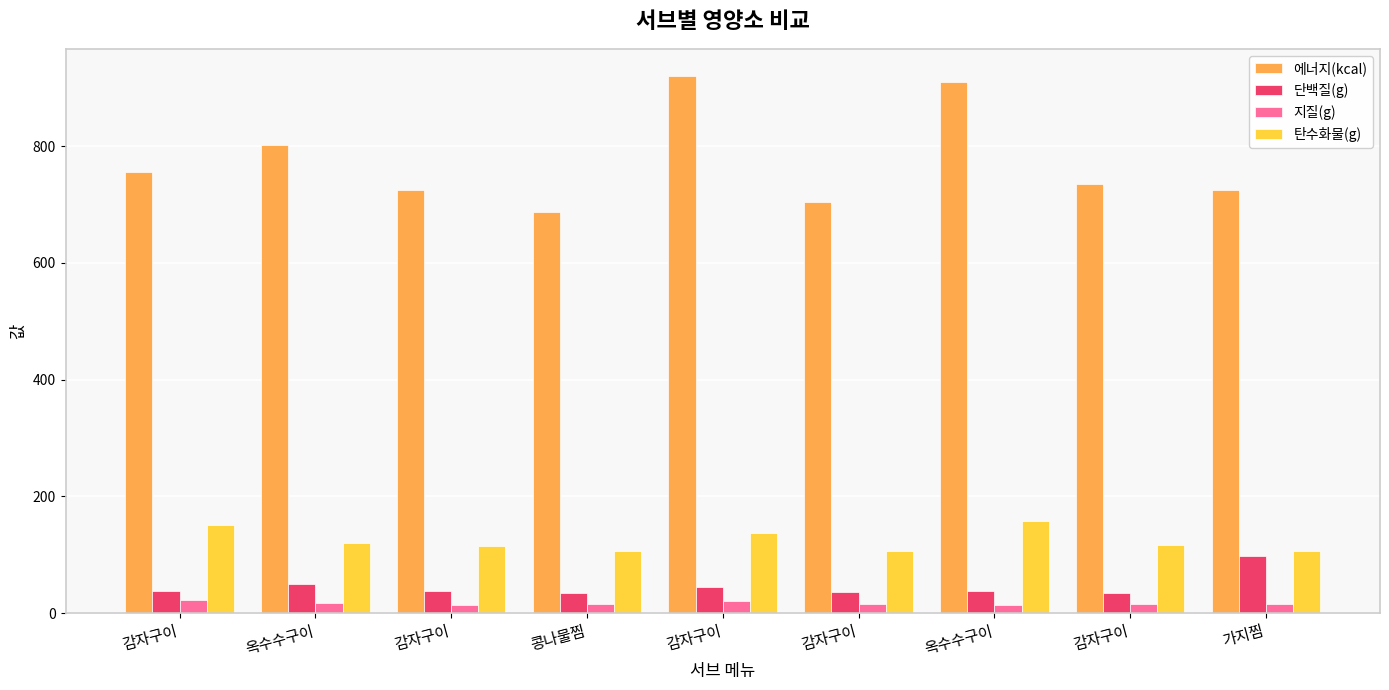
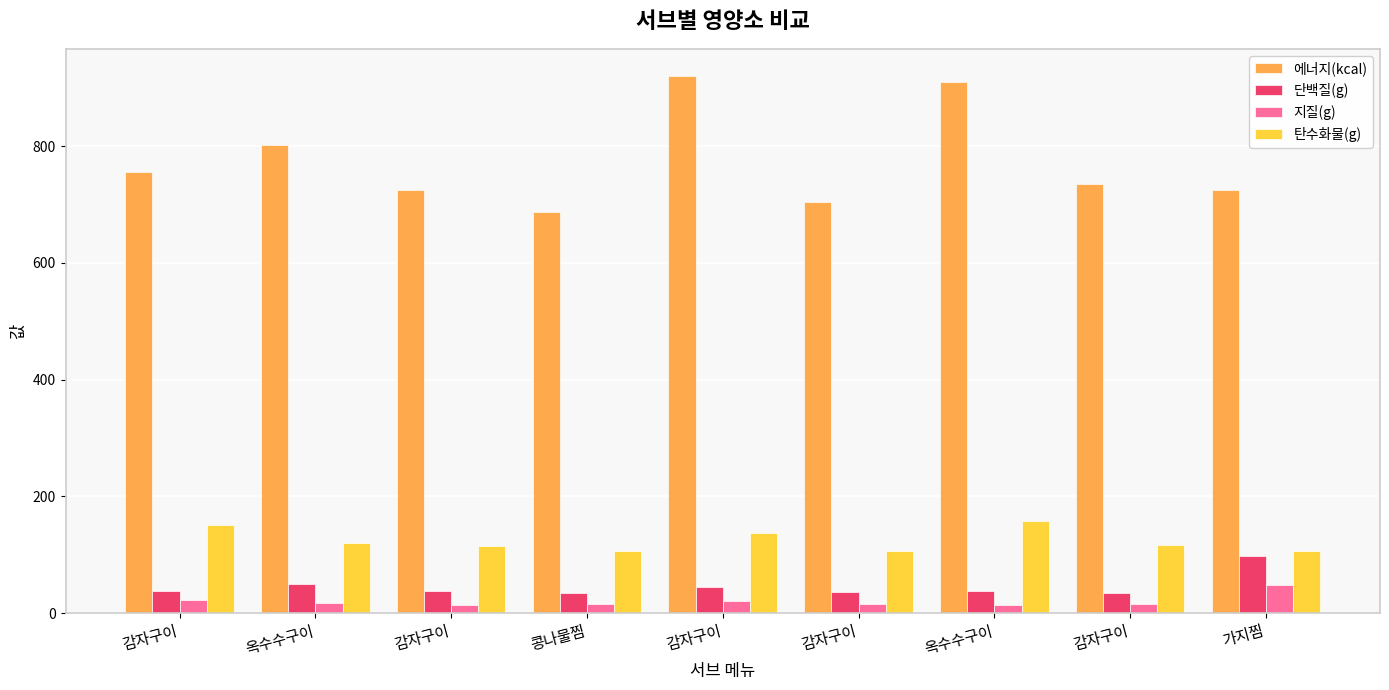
  {
    "단백질(g)": {
      "콩나물찜": 30,
      "가지찜": 100
    },
    "지질(g)": {
      "콩나물찜": 20,
-     "가지찜": 10
+     "가지찜": 50
    }
  }
